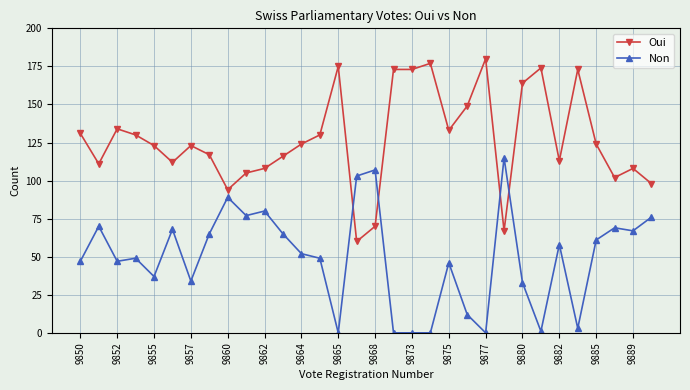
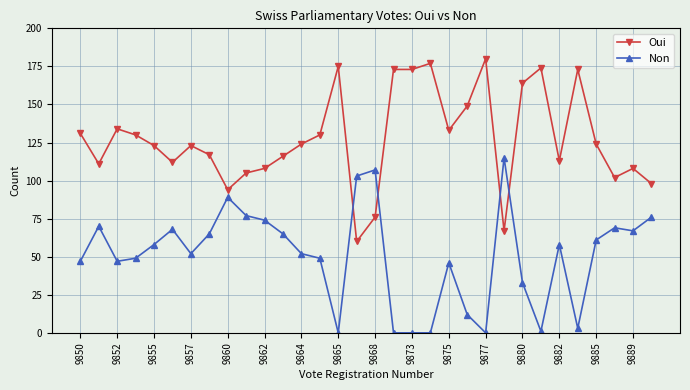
  {
    "Oui": {
      "9850": 131,
      "9852": 134,
      "9855": 123,
      "9857": 123,
      "9860": 94,
      "9862": 108,
      "9864": 124,
      "9865": 175,
-     "9868": 70,
+     "9868": 76,
      "9873": 173,
      "9875": 133,
      "9877": 180,
      "9880": 164,
      "9882": 113,
      "9885": 124,
      "9889": 108
    },
    "Non": {
      "9850": 47,
      "9852": 47,
-     "9855": 37,
-     "9857": 34,
+     "9855": 58,
+     "9857": 52,
      "9860": 89,
-     "9862": 80,
+     "9862": 74,
      "9864": 52,
      "9865": 0,
      "9868": 107,
      "9873": 0,
      "9875": 46,
      "9877": 0,
      "9880": 33,
      "9882": 58,
      "9885": 61,
      "9889": 67
    }
  }
